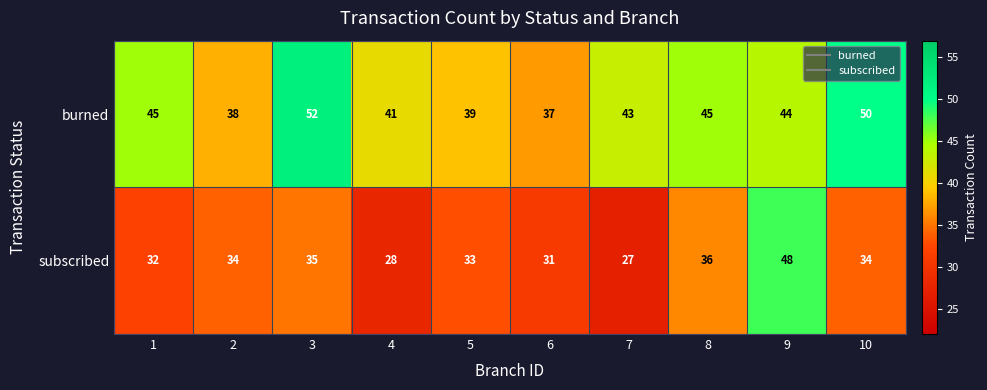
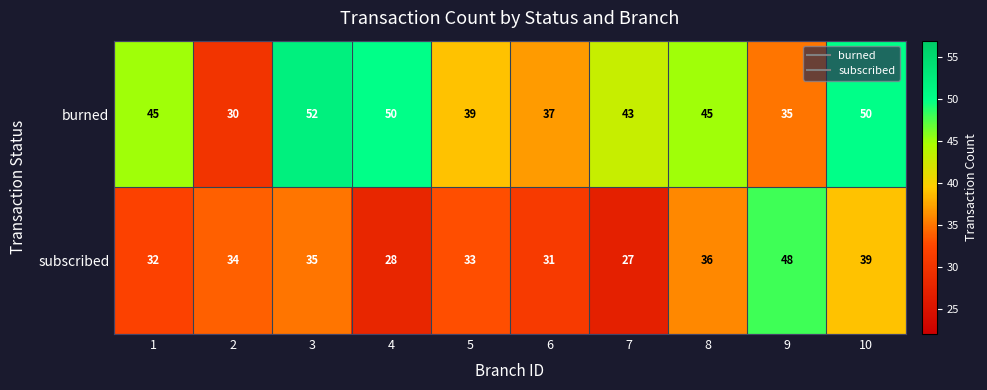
  {
    "burned": {
      "1": 45,
-     "2": 38,
+     "2": 30,
      "3": 52,
-     "4": 41,
+     "4": 50,
      "5": 39,
      "6": 37,
      "7": 43,
      "8": 45,
-     "9": 44,
+     "9": 35,
      "10": 50
    },
    "subscribed": {
      "1": 32,
      "2": 34,
      "3": 35,
      "4": 28,
      "5": 33,
      "6": 31,
      "7": 27,
      "8": 36,
      "9": 48,
-     "10": 34
+     "10": 39
    }
  }
